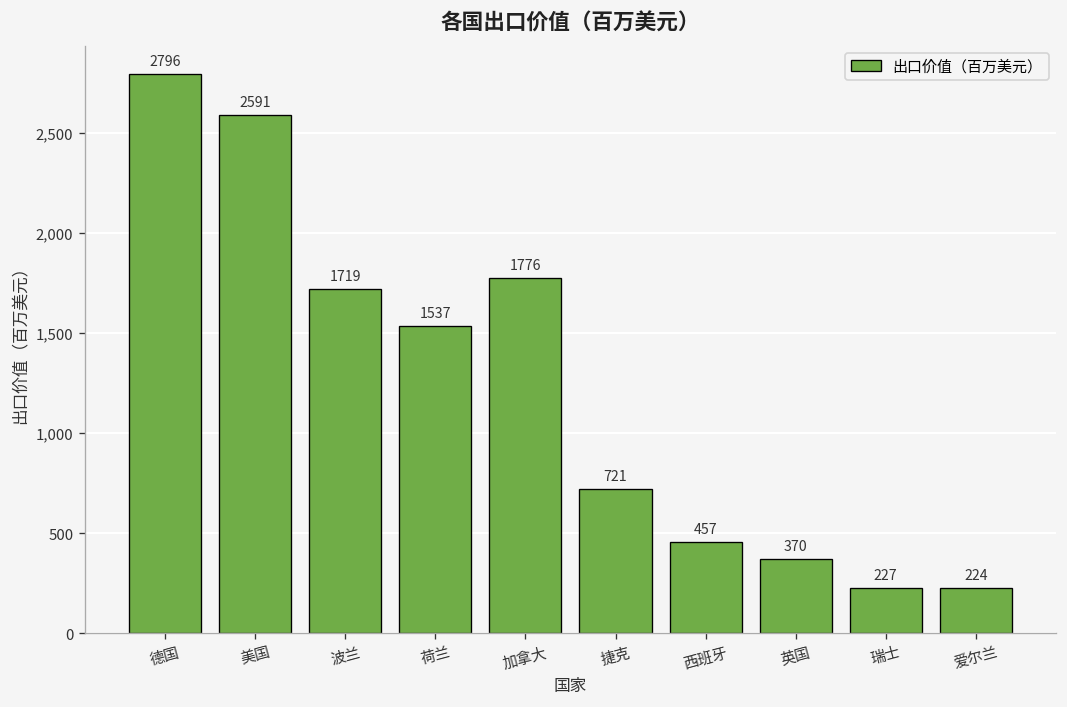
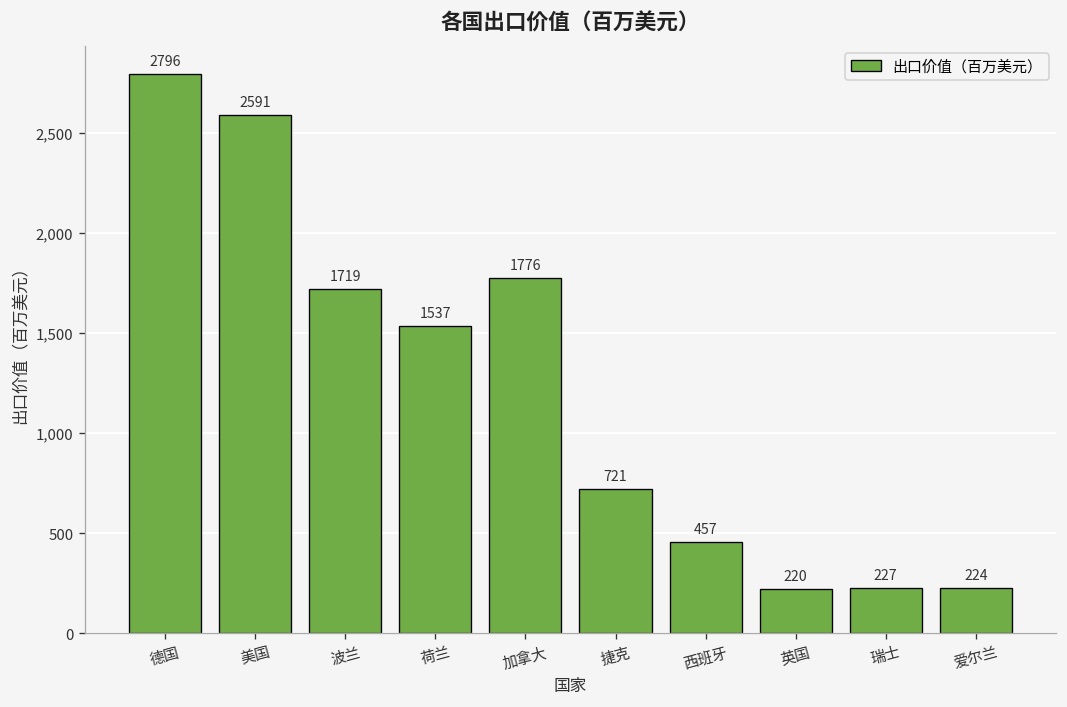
  {
    "德国": 2796,
    "美国": 2591,
    "波兰": 1719,
    "荷兰": 1537,
    "加拿大": 1776,
    "捷克": 721,
    "西班牙": 457,
-   "英国": 370,
+   "英国": 220,
    "瑞士": 227,
    "爱尔兰": 224
  }
